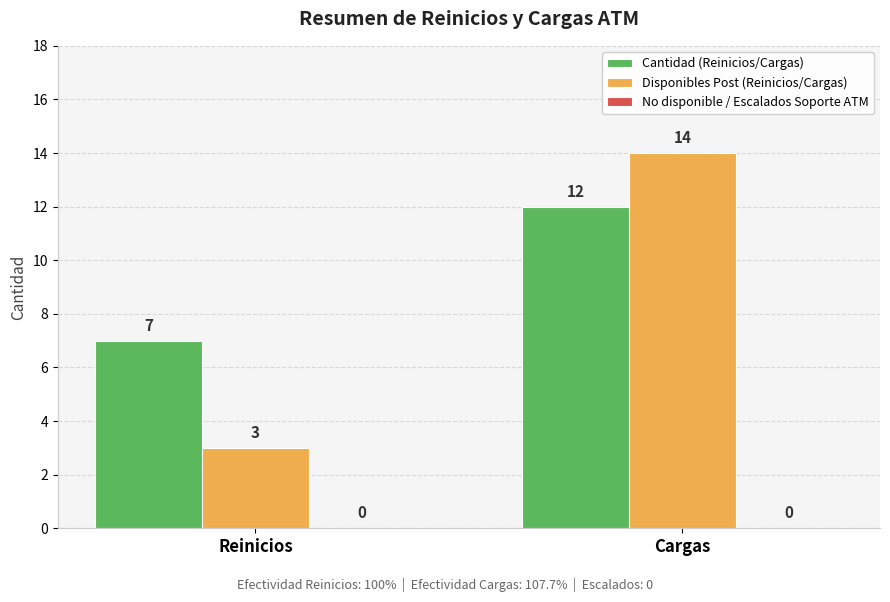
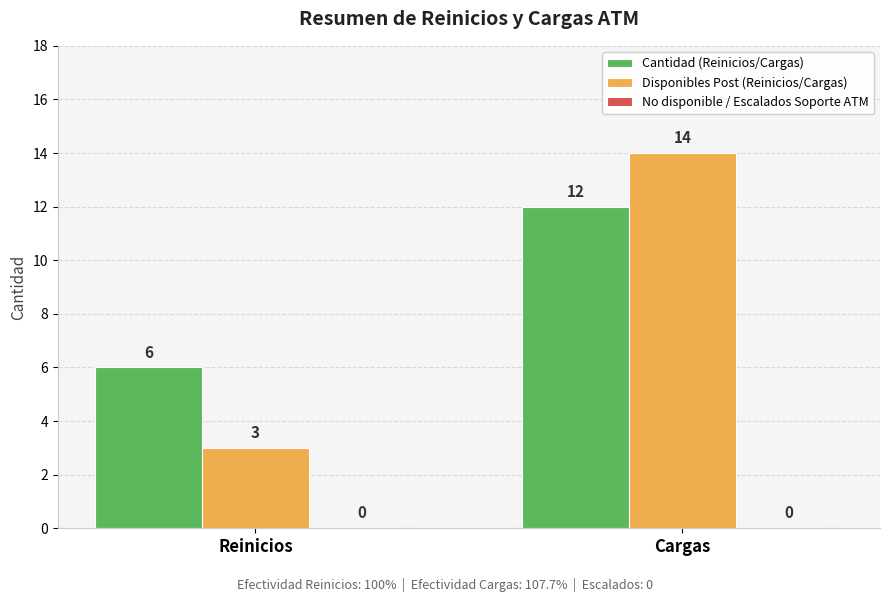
  {
    "Cantidad (Reinicios/Cargas)": {
-     "Reinicios": 7,
+     "Reinicios": 6,
      "Cargas": 12
    },
    "Disponibles Post (Reinicios/Cargas)": {
      "Reinicios": 3,
      "Cargas": 14
    },
    "No disponible / Escalados Soporte ATM": {
      "Reinicios": 0,
      "Cargas": 0
    }
  }
